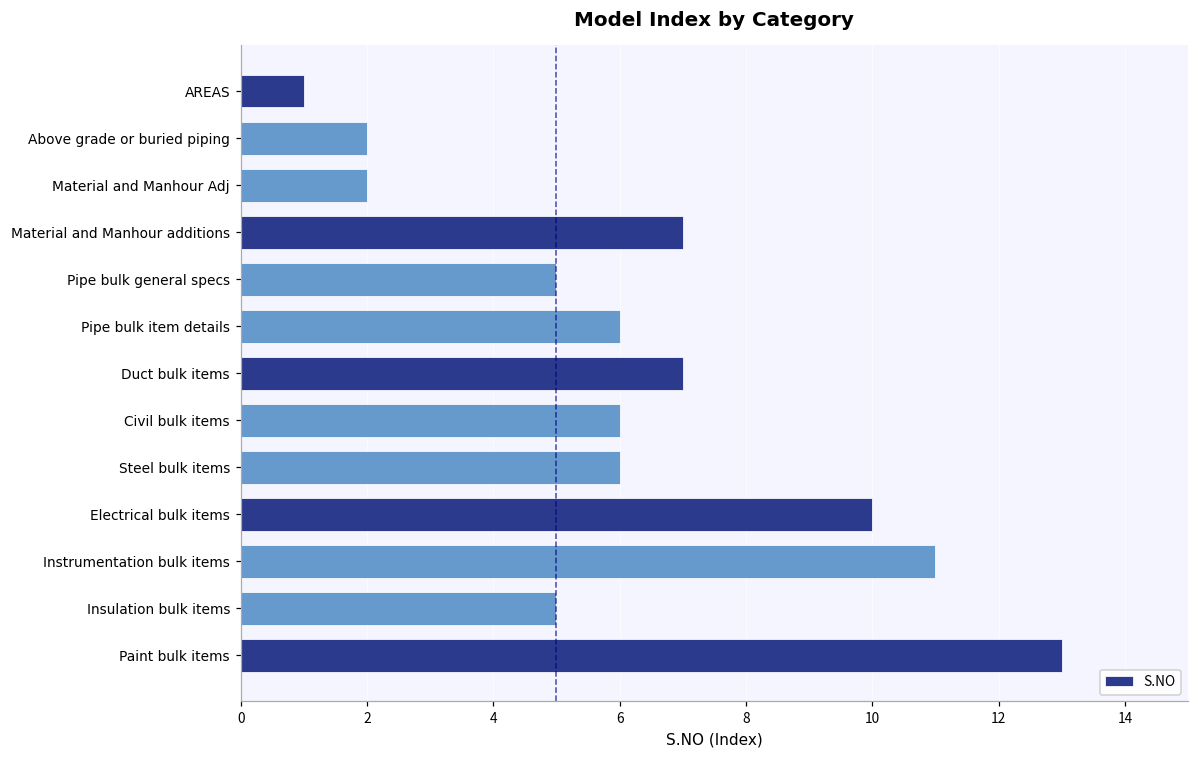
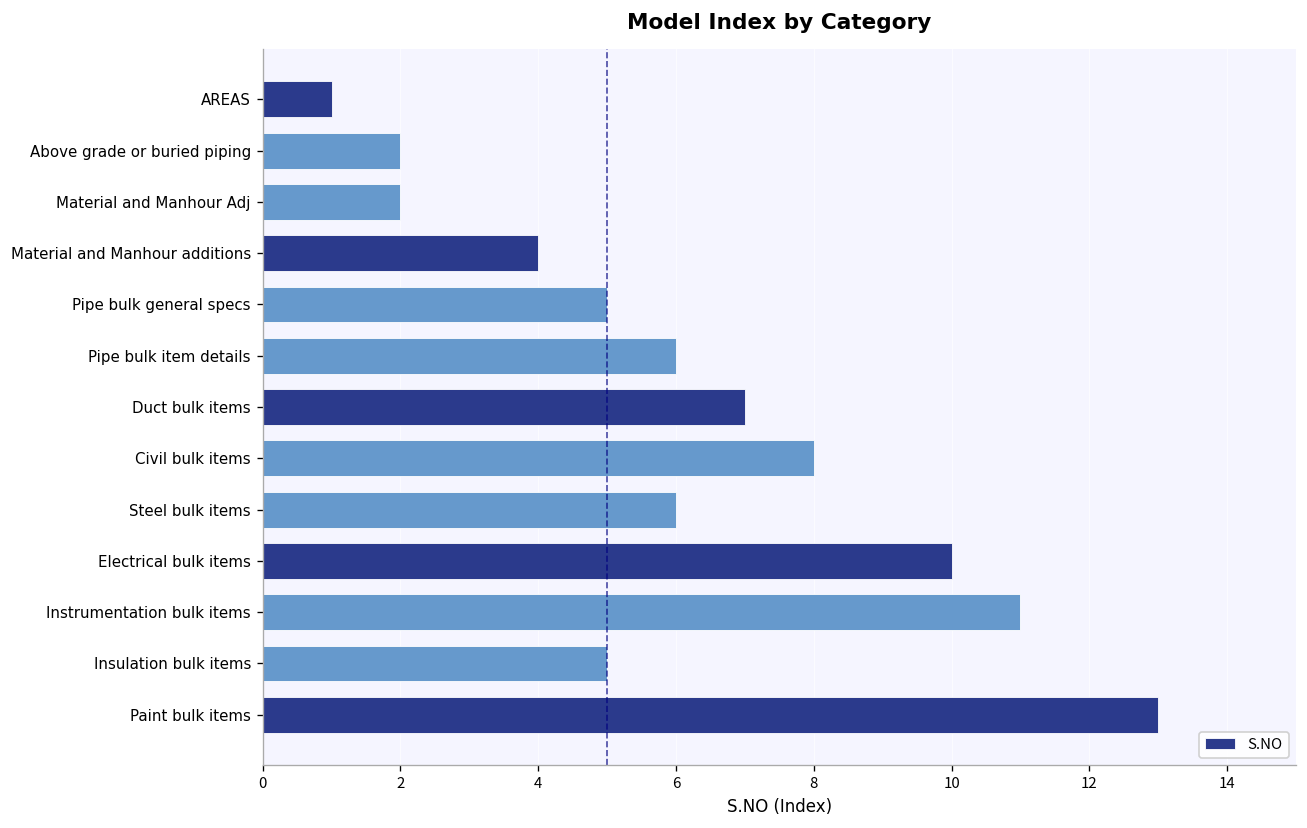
  {
    "AREAS": 1,
    "Above grade or buried piping": 2,
    "Material and Manhour Adj": 2,
-   "Material and Manhour additions": 7,
+   "Material and Manhour additions": 4,
    "Pipe bulk general specs": 5,
    "Pipe bulk item details": 6,
    "Duct bulk items": 7,
-   "Civil bulk items": 6,
+   "Civil bulk items": 8,
    "Steel bulk items": 6,
    "Electrical bulk items": 10,
    "Instrumentation bulk items": 11,
    "Insulation bulk items": 5,
    "Paint bulk items": 13
  }
